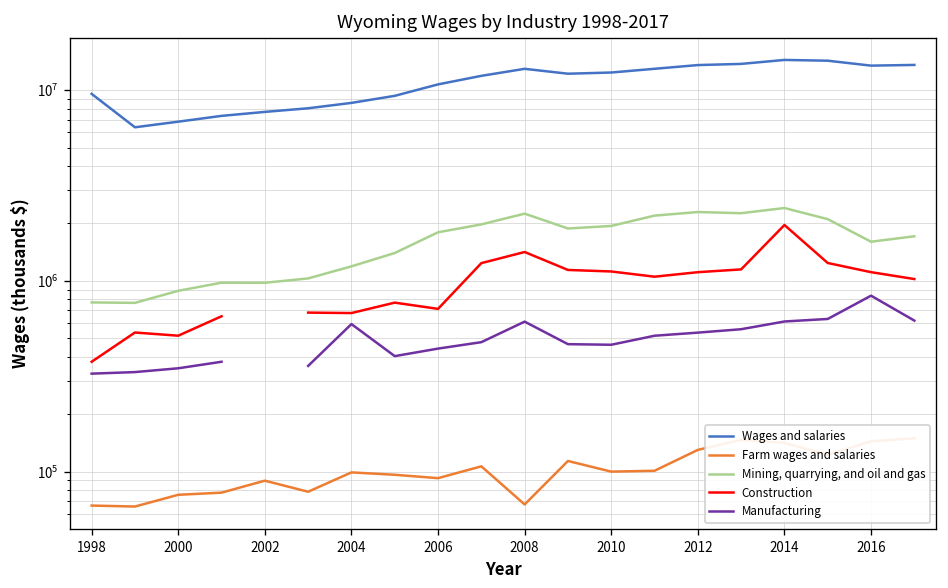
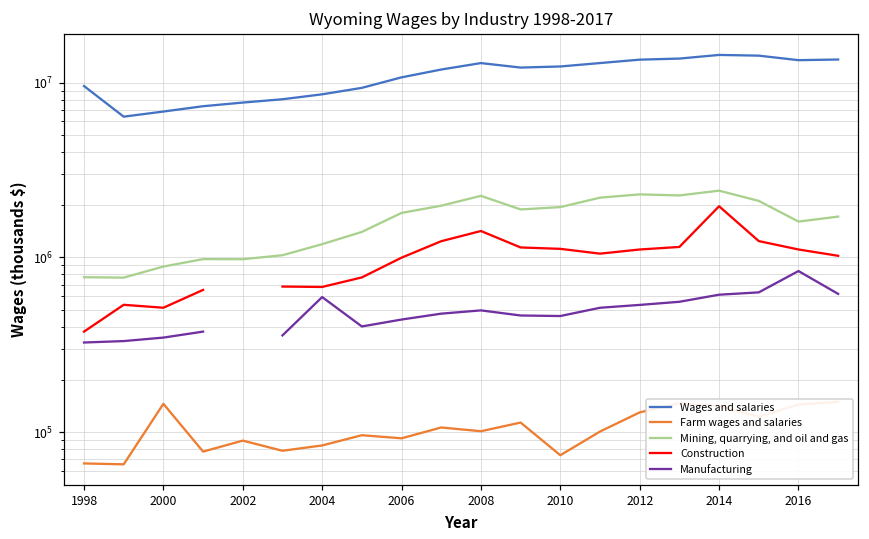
  {
    "Wages and salaries": {
      "1998": 10000000,
      "2000": 6800000,
      "2002": 8000000,
      "2004": 9000000,
      "2006": 11000000,
      "2008": 13000000,
      "2010": 12000000,
      "2012": 14000000,
      "2014": 14000000,
      "2016": 13000000
    },
    "Farm wages and salaries": {
      "1998": 66000,
-     "2000": 80000,
+     "2000": 150000,
      "2002": 90000,
-     "2004": 100000,
+     "2004": 80000,
      "2006": 90000,
-     "2008": 67000,
-     "2010": 100000,
+     "2008": 100000,
+     "2010": 70000,
      "2012": 130000
    },
    "Mining, quarrying, and oil and gas": {
      "1998": 800000,
      "2000": 900000,
      "2002": 1000000,
      "2004": 1200000,
      "2006": 1800000,
      "2008": 2300000,
      "2010": 1900000,
      "2012": 2300000,
      "2014": 2400000,
      "2016": 1600000
    },
    "Construction": {
      "1998": 380000,
      "2000": 520000,
      "2004": 680000,
-     "2006": 700000,
+     "2006": 1000000,
      "2008": 1400000,
      "2010": 1100000,
      "2012": 1100000,
      "2014": 2000000,
      "2016": 1100000
    },
    "Manufacturing": {
      "1998": 330000,
      "2000": 350000,
      "2004": 590000,
      "2006": 440000,
-     "2008": 610000,
+     "2008": 500000,
      "2010": 460000,
      "2012": 540000,
      "2014": 610000,
      "2016": 800000
    }
  }
